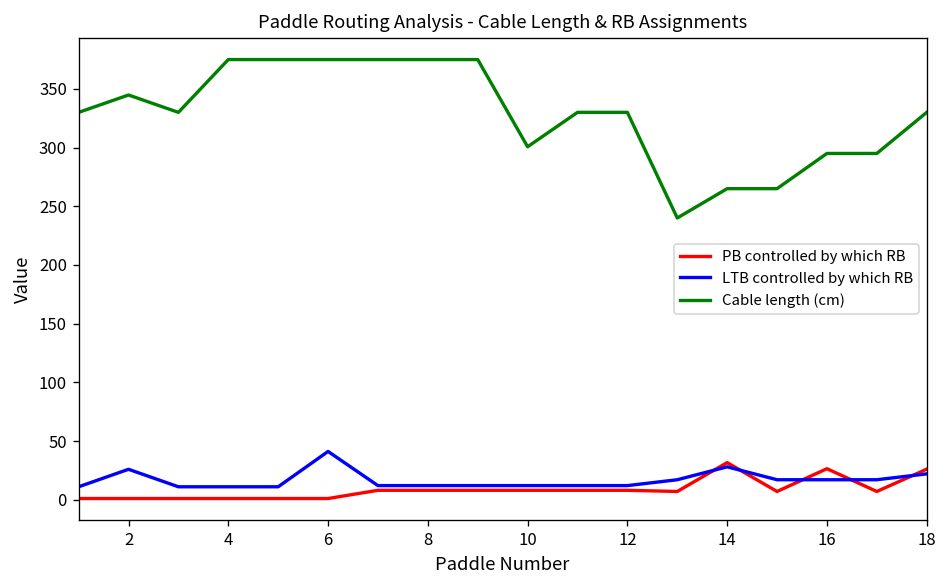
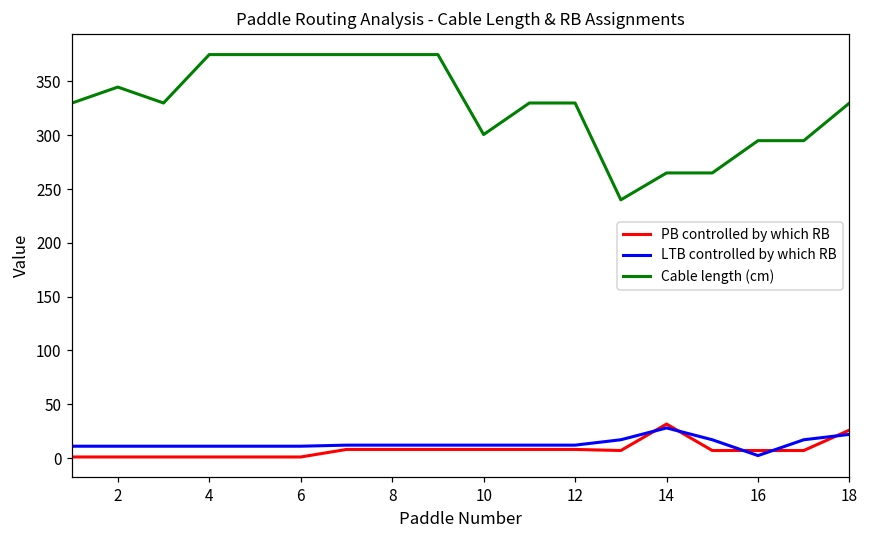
  {
    "PB controlled by which RB": {
      "2": 0,
      "4": 0,
      "6": 0,
      "8": 10,
      "10": 10,
      "12": 10,
      "14": 30,
-     "16": 30,
+     "16": 10,
      "18": 30
    },
    "LTB controlled by which RB": {
-     "2": 30,
+     "2": 10,
      "4": 10,
-     "6": 40,
+     "6": 10,
      "8": 10,
      "10": 10,
      "12": 10,
      "14": 30,
-     "16": 20,
+     "16": 0,
      "18": 20
    },
    "Cable length (cm)": {
      "2": 340,
      "4": 380,
      "6": 380,
      "8": 380,
      "10": 300,
      "12": 330,
      "14": 270,
      "16": 300,
      "18": 330
    }
  }
